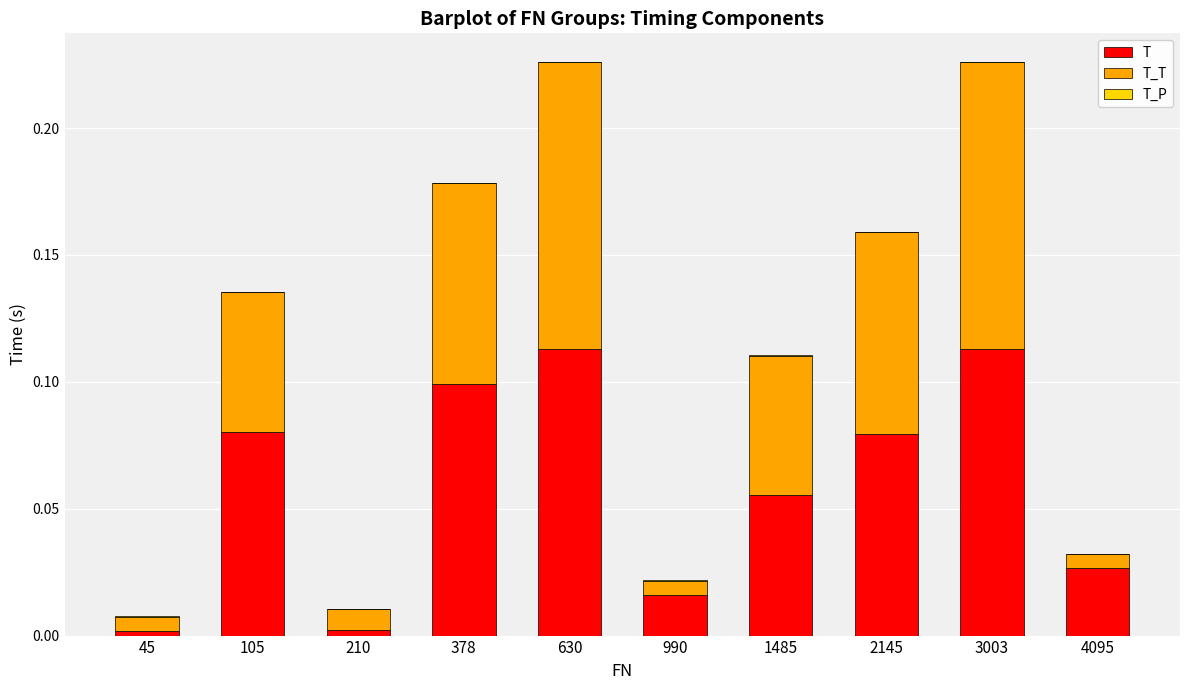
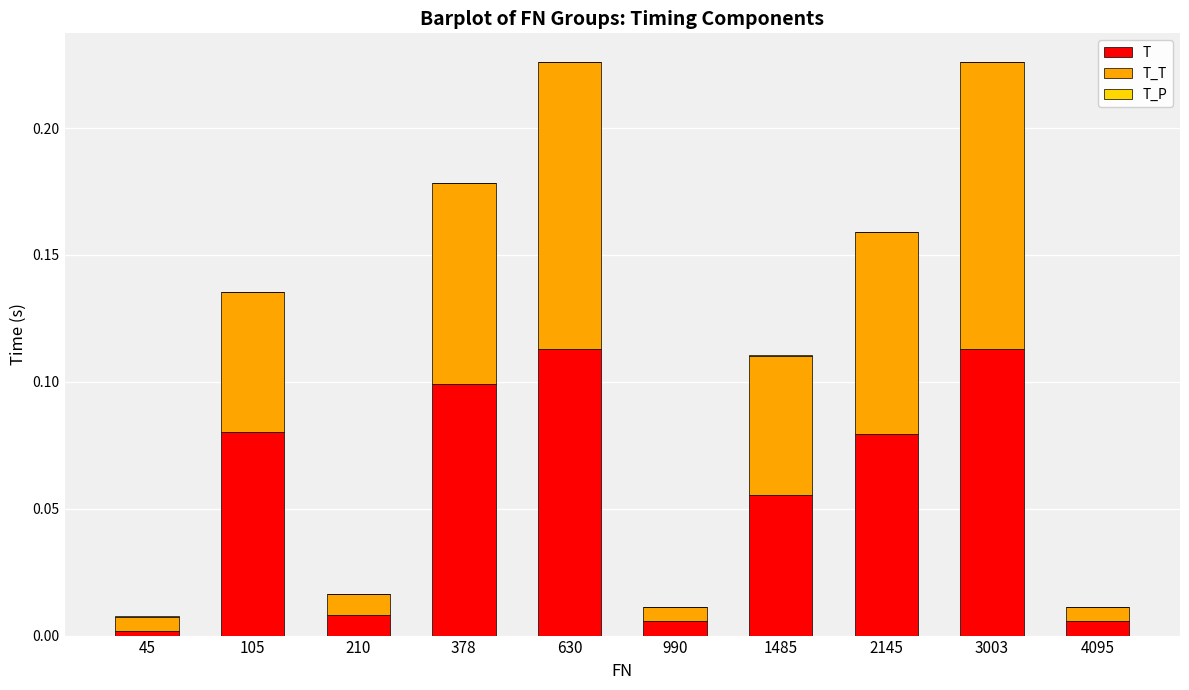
  {
    "T": {
      "45": 0.002,
      "105": 0.080,
-     "210": 0.002,
+     "210": 0.008,
      "378": 0.099,
      "630": 0.113,
-     "990": 0.016,
+     "990": 0.006,
      "1485": 0.055,
      "2145": 0.080,
      "3003": 0.113,
-     "4095": 0.027
+     "4095": 0.006
    }
  }
